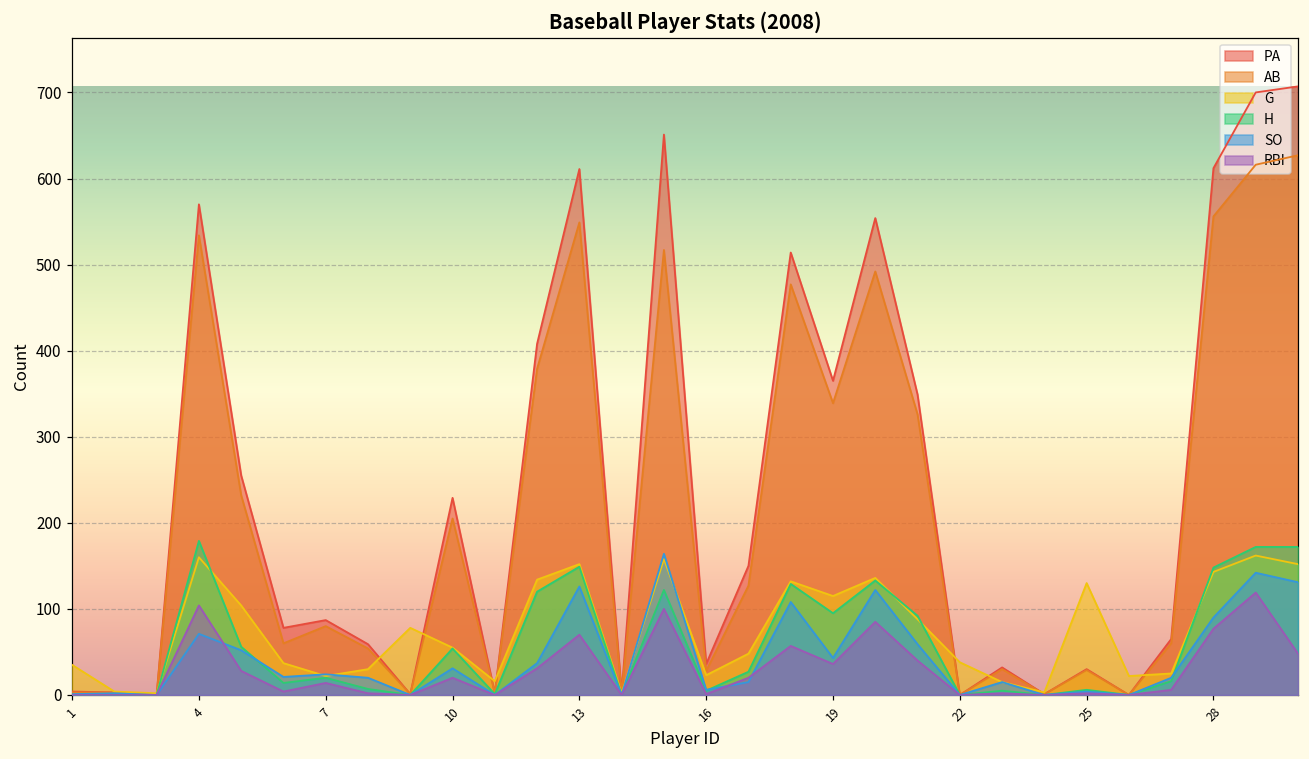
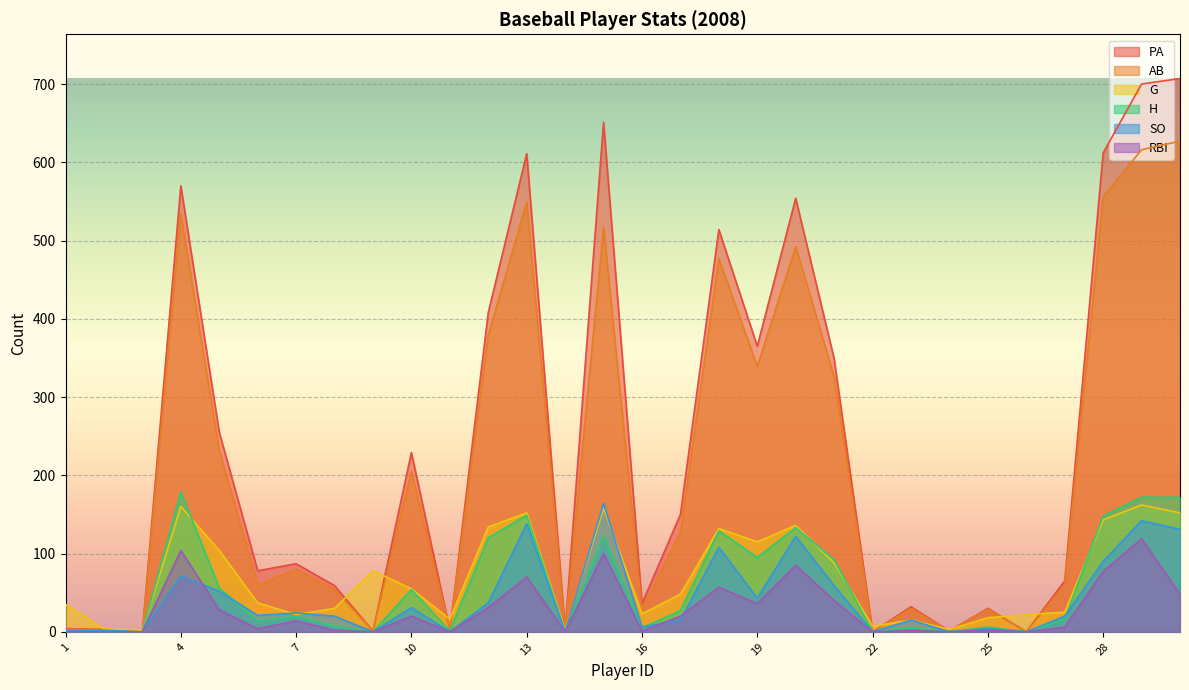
  {
    "G": {
      "1": 40,
      "4": 160,
      "16": 20,
      "19": 120,
-     "22": 40,
-     "25": 130,
+     "22": 10,
+     "25": 20,
      "28": 140
    },
    "H": {
      "4": 180,
      "19": 100,
      "28": 150
    },
    "SO": {
      "4": 70,
      "10": 30,
-     "13": 130,
+     "13": 140,
      "19": 40,
      "28": 90
    },
    "RBI": {
      "4": 100,
      "7": 10,
      "10": 20,
      "13": 70,
      "16": 0,
      "19": 40,
      "28": 80
    }
  }
